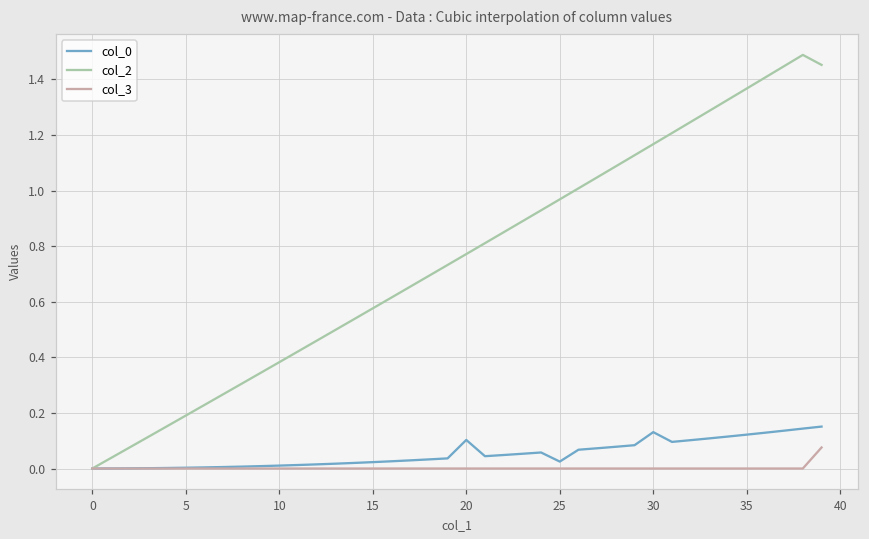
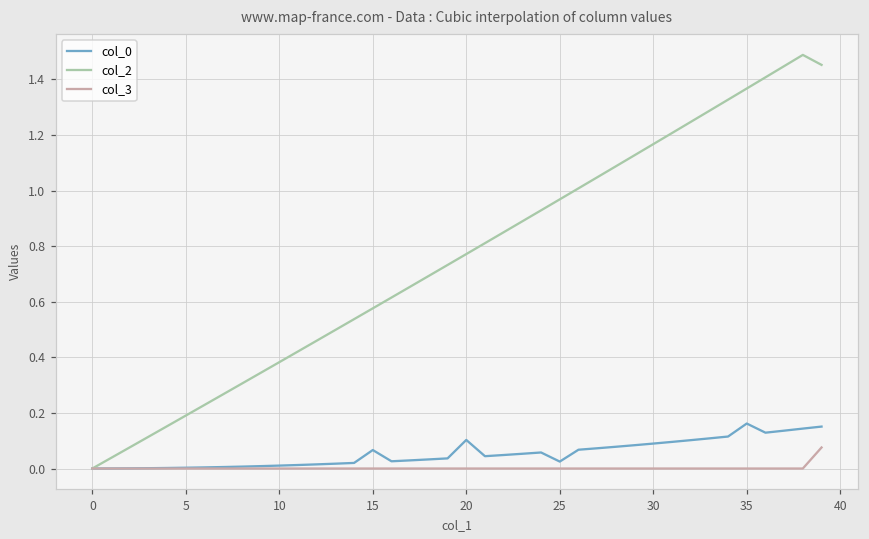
  {
    "col_0": {
      "10": 0.01,
-     "15": 0.02,
+     "15": 0.07,
      "20": 0.10,
      "25": 0.02,
-     "30": 0.13,
-     "35": 0.12
+     "30": 0.09,
+     "35": 0.16
    }
  }
